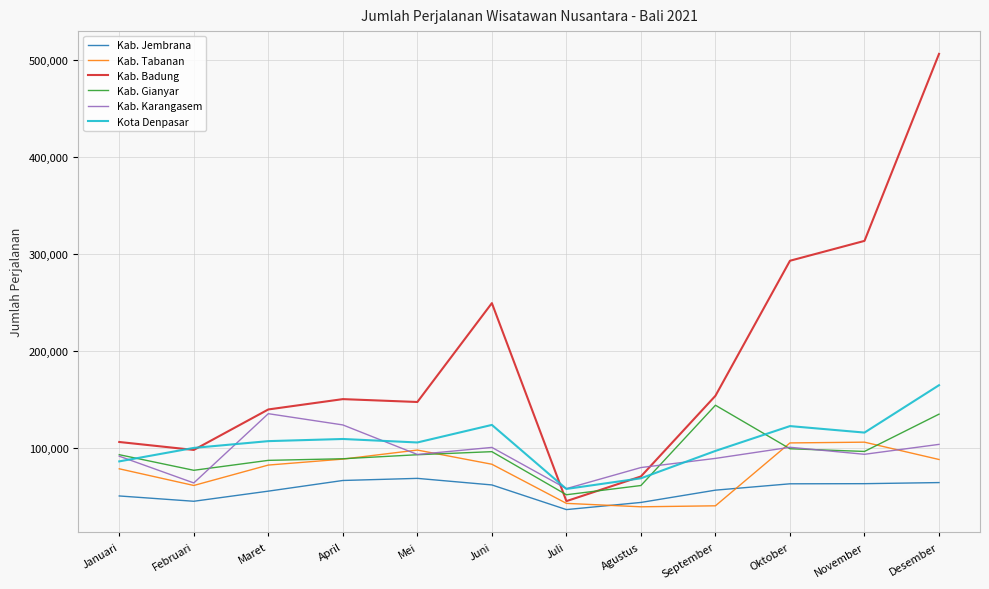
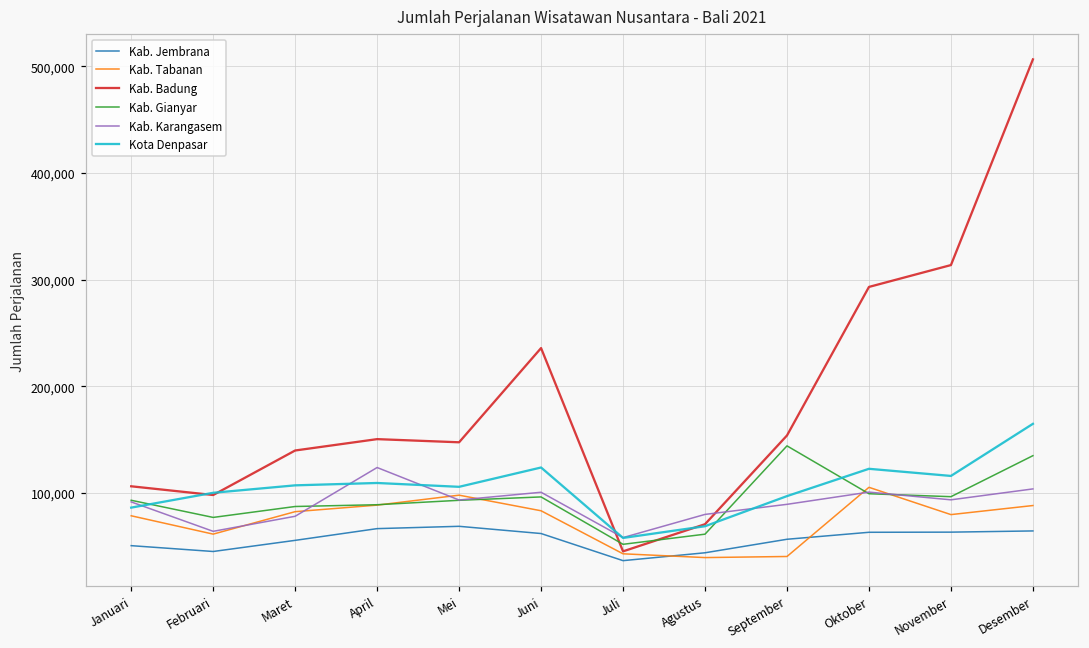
  {
    "Kab. Jembrana": {
      "Januari": "50,000",
      "Februari": "50,000",
      "Maret": "60,000",
      "April": "70,000",
      "Mei": "70,000",
      "Juni": "60,000",
      "Juli": "40,000",
      "Agustus": "40,000",
      "September": "60,000",
      "Oktober": "60,000",
      "November": "60,000",
      "Desember": "60,000"
    },
    "Kab. Tabanan": {
      "Januari": "80,000",
      "Februari": "60,000",
      "Maret": "80,000",
      "Mei": "100,000",
      "Juni": "80,000",
      "Agustus": "40,000",
      "September": "40,000",
      "Oktober": "110,000",
-     "November": "110,000",
+     "November": "80,000",
      "Desember": "90,000"
    },
    "Kab. Badung": {
      "Januari": "110,000",
      "Maret": "140,000",
      "April": "150,000",
      "Mei": "150,000",
-     "Juni": "250,000",
+     "Juni": "240,000",
      "September": "150,000",
      "Oktober": "290,000",
      "November": "310,000",
      "Desember": "510,000"
    },
    "Kab. Gianyar": {
      "Februari": "80,000",
      "Maret": "90,000",
      "Juni": "100,000",
      "Juli": "50,000",
      "Agustus": "60,000",
      "September": "140,000",
      "November": "100,000",
      "Desember": "130,000"
    },
    "Kab. Karangasem": {
      "Februari": "60,000",
-     "Maret": "140,000",
+     "Maret": "80,000",
      "April": "120,000",
      "Juni": "100,000",
      "Agustus": "80,000",
      "September": "90,000",
      "November": "90,000",
      "Desember": "100,000"
    },
    "Kota Denpasar": {
      "Januari": "90,000",
      "Maret": "110,000",
      "April": "110,000",
      "Mei": "110,000",
      "Juni": "120,000",
      "September": "100,000",
      "Oktober": "120,000",
      "November": "120,000",
      "Desember": "160,000"
    }
  }
